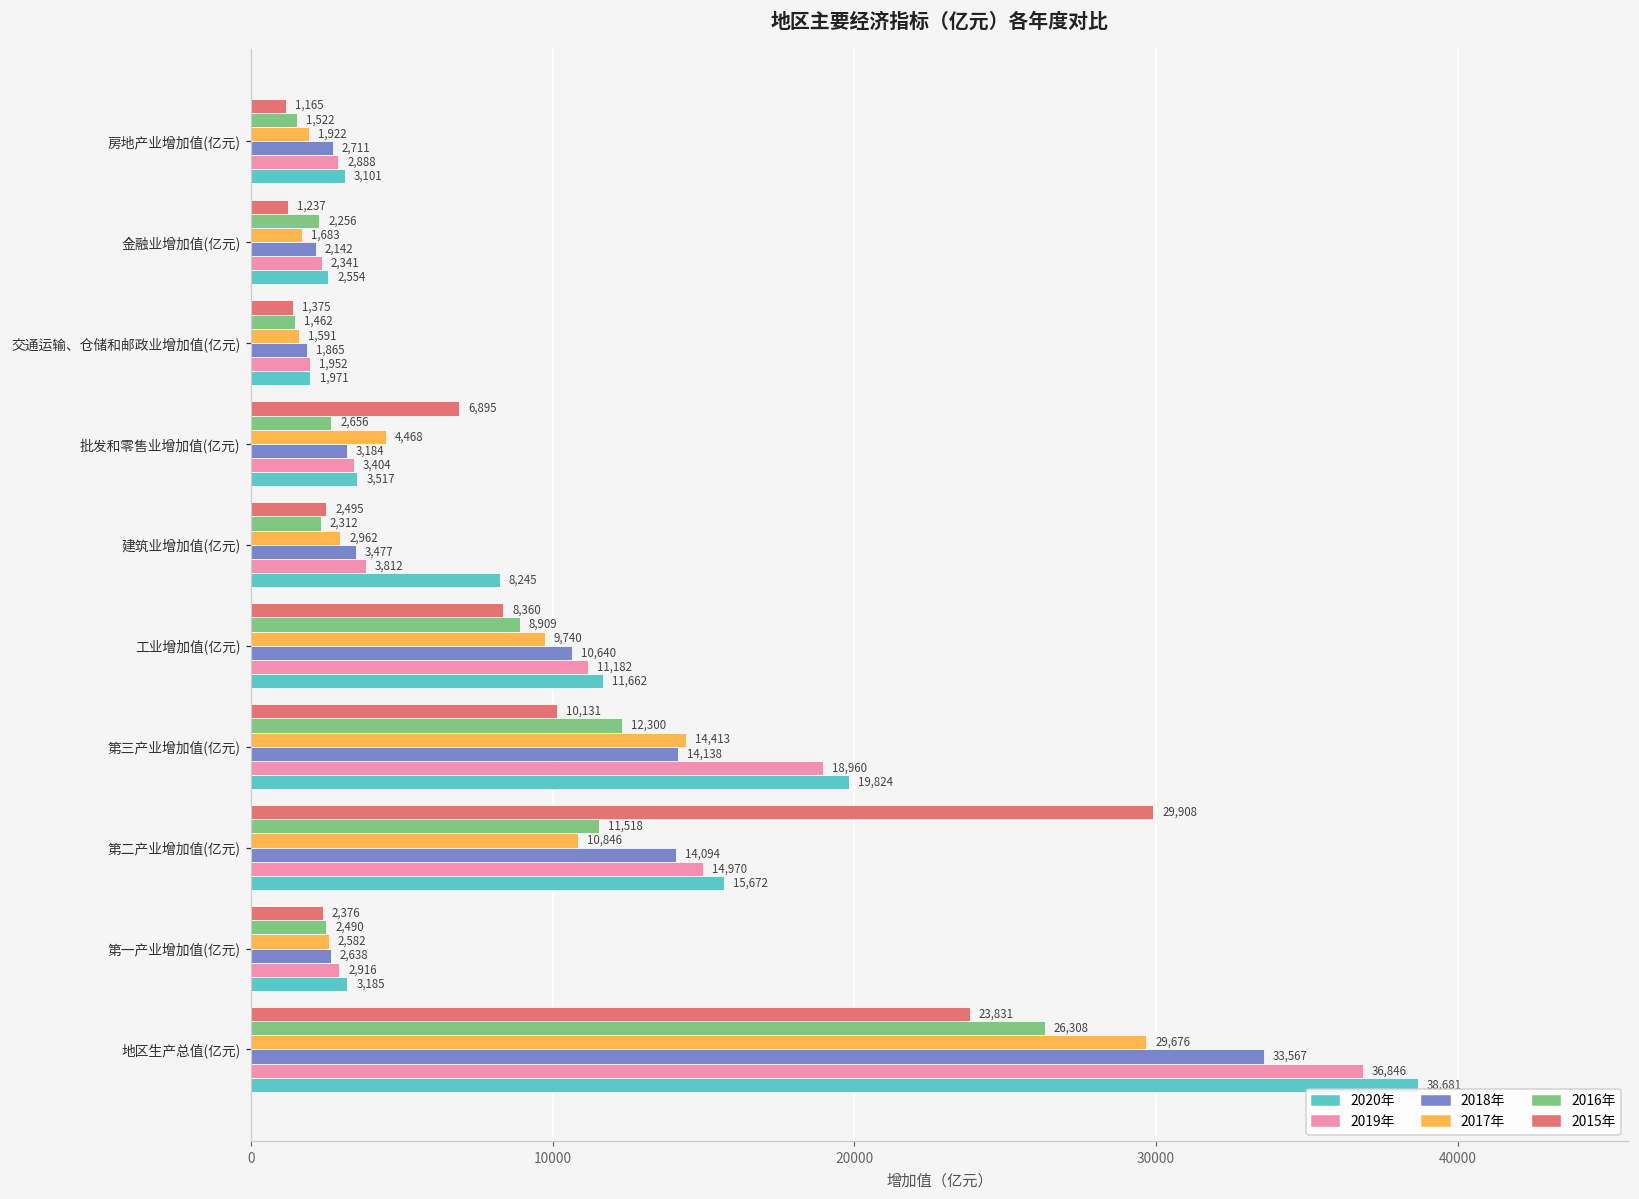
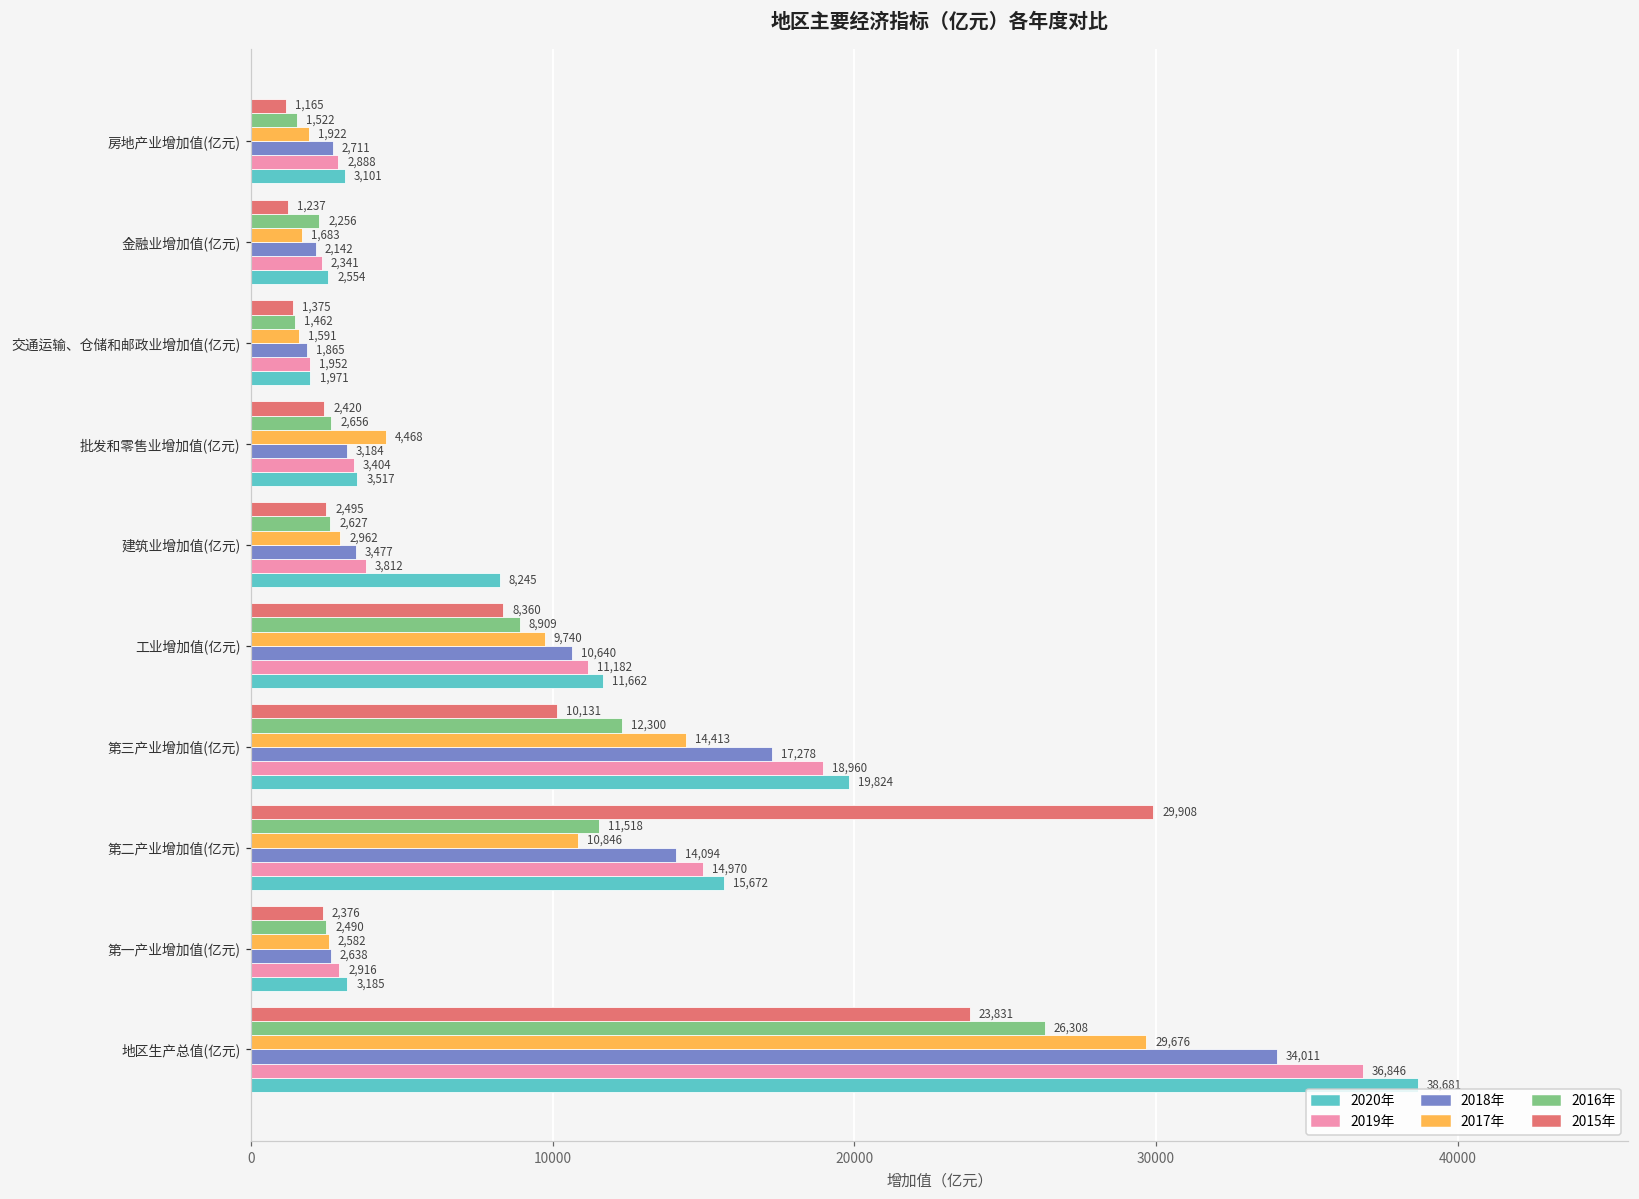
  {
    "2020年": {
      "房地产业增加值(亿元)": "3,101",
      "金融业增加值(亿元)": "2,554",
      "交通运输、仓储和邮政业增加值(亿元)": "1,971",
      "批发和零售业增加值(亿元)": "3,517",
      "建筑业增加值(亿元)": "8,245",
      "工业增加值(亿元)": "11,662",
      "第三产业增加值(亿元)": "19,824",
      "第二产业增加值(亿元)": "15,672",
      "第一产业增加值(亿元)": "3,185"
    },
    "2019年": {
      "房地产业增加值(亿元)": "2,888",
      "金融业增加值(亿元)": "2,341",
      "交通运输、仓储和邮政业增加值(亿元)": "1,952",
      "批发和零售业增加值(亿元)": "3,404",
      "建筑业增加值(亿元)": "3,812",
      "工业增加值(亿元)": "11,182",
      "第三产业增加值(亿元)": "18,960",
      "第二产业增加值(亿元)": "14,970",
      "第一产业增加值(亿元)": "2,916",
      "地区生产总值(亿元)": "36,846"
    },
    "2018年": {
      "房地产业增加值(亿元)": "2,711",
      "金融业增加值(亿元)": "2,142",
      "交通运输、仓储和邮政业增加值(亿元)": "1,865",
      "批发和零售业增加值(亿元)": "3,184",
      "建筑业增加值(亿元)": "3,477",
      "工业增加值(亿元)": "10,640",
-     "第三产业增加值(亿元)": "14,138",
+     "第三产业增加值(亿元)": "17,278",
      "第二产业增加值(亿元)": "14,094",
      "第一产业增加值(亿元)": "2,638",
-     "地区生产总值(亿元)": "33,567"
+     "地区生产总值(亿元)": "34,011"
    },
    "2017年": {
      "房地产业增加值(亿元)": "1,922",
      "金融业增加值(亿元)": "1,683",
      "交通运输、仓储和邮政业增加值(亿元)": "1,591",
      "批发和零售业增加值(亿元)": "4,468",
      "建筑业增加值(亿元)": "2,962",
      "工业增加值(亿元)": "9,740",
      "第三产业增加值(亿元)": "14,413",
      "第二产业增加值(亿元)": "10,846",
      "第一产业增加值(亿元)": "2,582",
      "地区生产总值(亿元)": "29,676"
    },
    "2016年": {
      "房地产业增加值(亿元)": "1,522",
      "金融业增加值(亿元)": "2,256",
      "交通运输、仓储和邮政业增加值(亿元)": "1,462",
      "批发和零售业增加值(亿元)": "2,656",
-     "建筑业增加值(亿元)": "2,312",
+     "建筑业增加值(亿元)": "2,627",
      "工业增加值(亿元)": "8,909",
      "第三产业增加值(亿元)": "12,300",
      "第二产业增加值(亿元)": "11,518",
      "第一产业增加值(亿元)": "2,490",
      "地区生产总值(亿元)": "26,308"
    },
    "2015年": {
      "房地产业增加值(亿元)": "1,165",
      "金融业增加值(亿元)": "1,237",
      "交通运输、仓储和邮政业增加值(亿元)": "1,375",
-     "批发和零售业增加值(亿元)": "6,895",
+     "批发和零售业增加值(亿元)": "2,420",
      "建筑业增加值(亿元)": "2,495",
      "工业增加值(亿元)": "8,360",
      "第三产业增加值(亿元)": "10,131",
      "第二产业增加值(亿元)": "29,908",
      "第一产业增加值(亿元)": "2,376",
      "地区生产总值(亿元)": "23,831"
    }
  }
